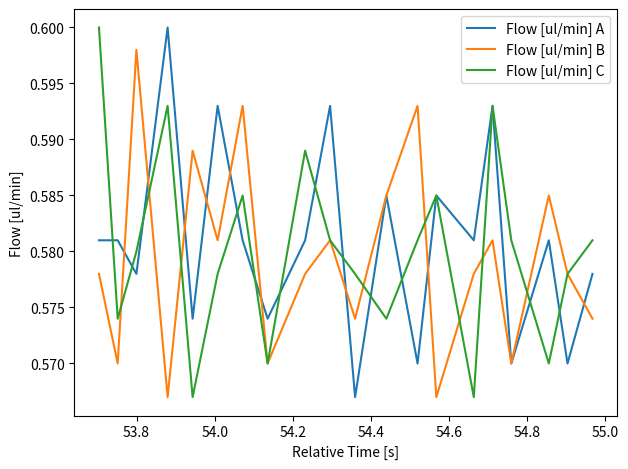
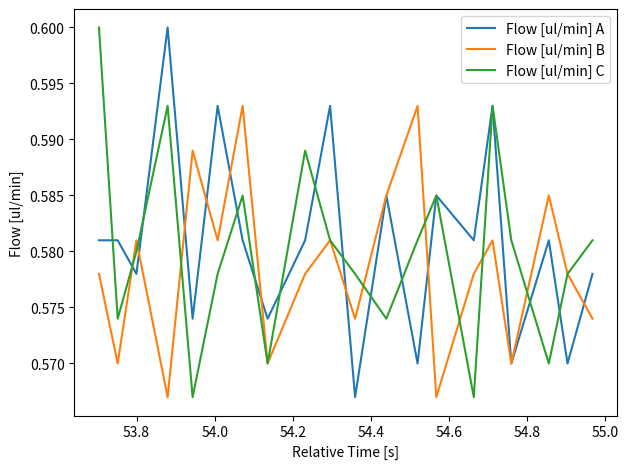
  {
    "Flow [ul/min] A": {
      "53.8": 0.578
    },
    "Flow [ul/min] B": {
-     "53.8": 0.598
+     "53.8": 0.581
    },
    "Flow [ul/min] C": {
      "53.8": 0.580
    }
  }
